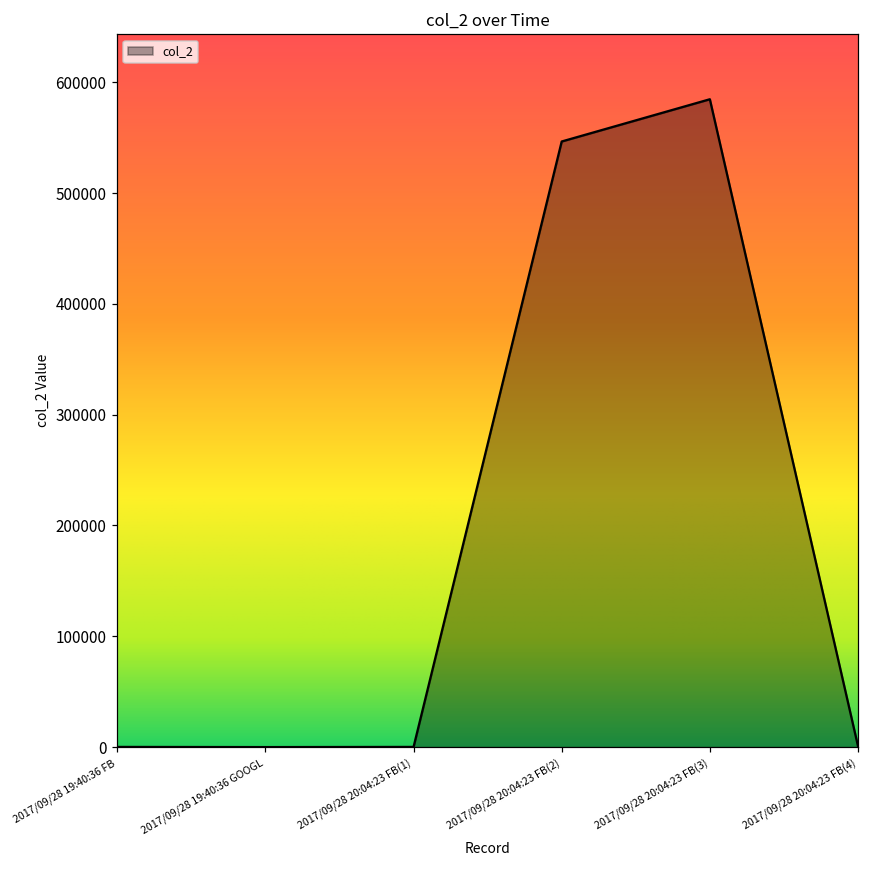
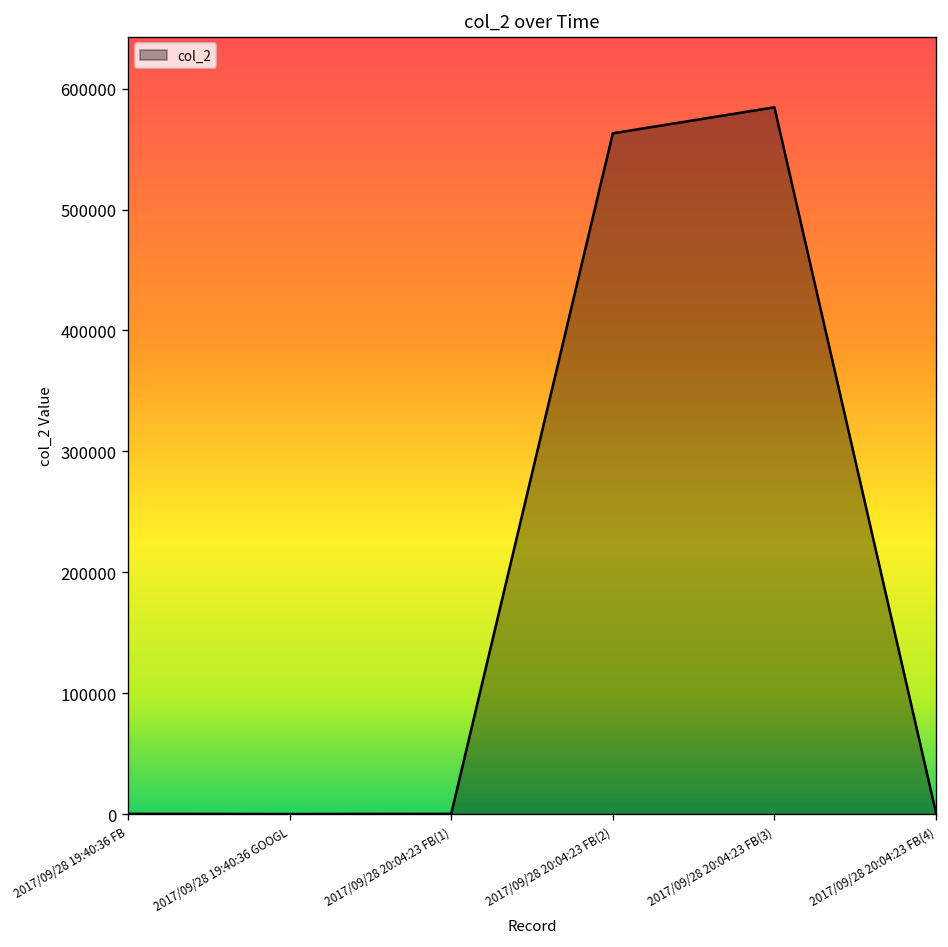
  {
    "2017/09/28 19:40:36 FB": 0,
    "2017/09/28 19:40:36 GOOGL": 0,
    "2017/09/28 20:04:23 FB(1)": 0,
-   "2017/09/28 20:04:23 FB(2)": 547000,
+   "2017/09/28 20:04:23 FB(2)": 563000,
    "2017/09/28 20:04:23 FB(3)": 585000,
    "2017/09/28 20:04:23 FB(4)": 1000
  }
